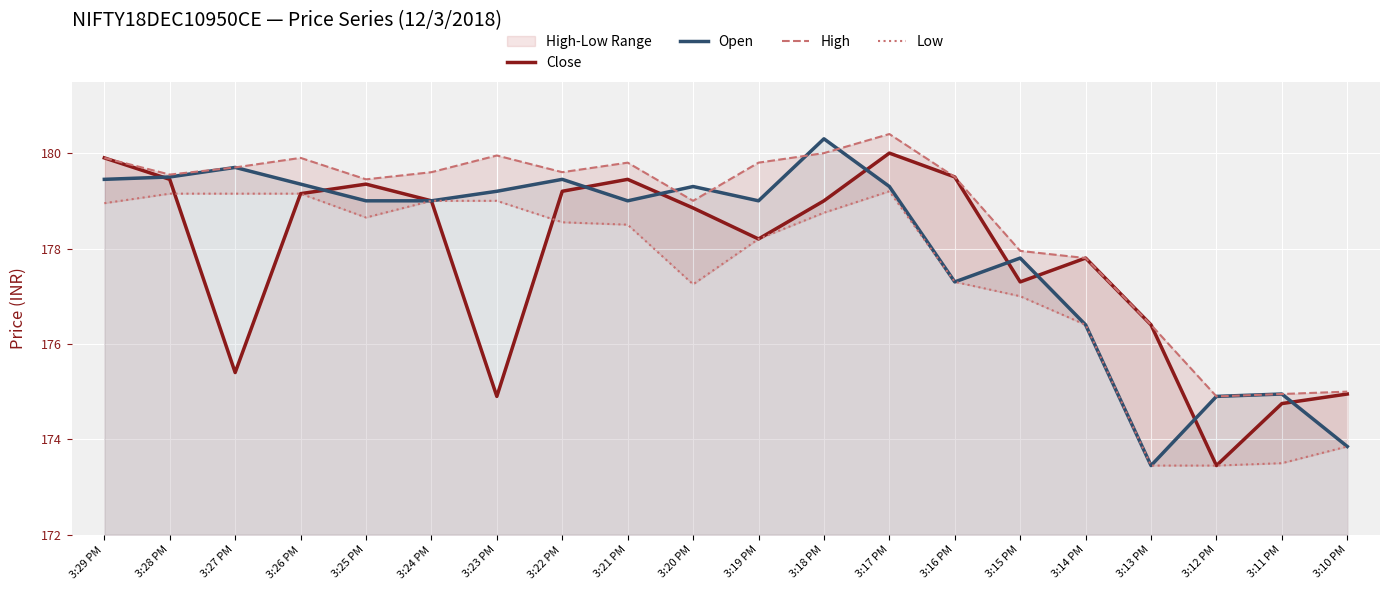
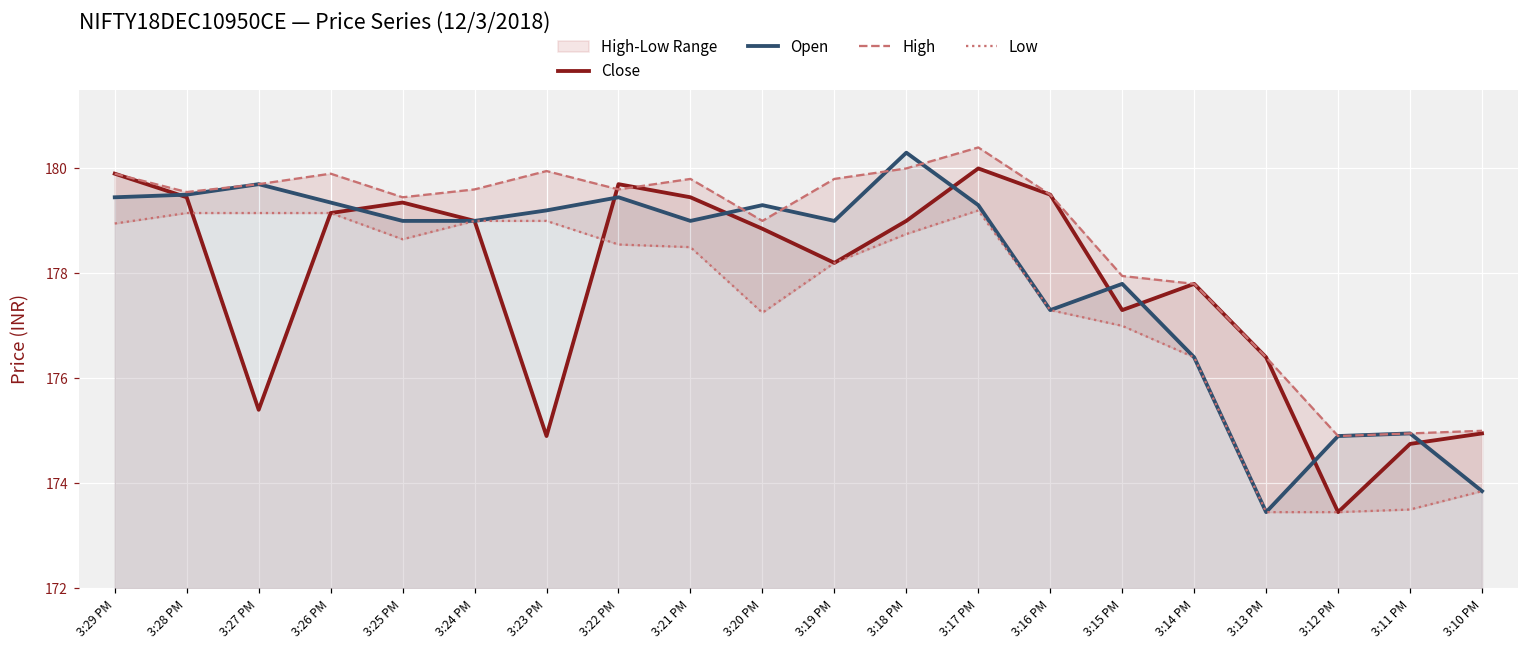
  {
    "Close": {
      "3:27 PM": 175.4,
      "3:25 PM": 179.4,
      "3:23 PM": 174.9,
-     "3:22 PM": 179.2,
+     "3:22 PM": 179.7,
      "3:21 PM": 179.5,
      "3:20 PM": 178.9,
      "3:18 PM": 179.0,
      "3:17 PM": 180.0,
      "3:15 PM": 177.3,
      "3:11 PM": 174.8
    },
    "Open": {
      "3:29 PM": 179.5,
      "3:26 PM": 179.4,
      "3:25 PM": 179.0,
      "3:23 PM": 179.2,
      "3:22 PM": 179.5,
      "3:21 PM": 179.0,
      "3:20 PM": 179.3,
      "3:19 PM": 179.0,
      "3:18 PM": 180.3,
      "3:17 PM": 179.3,
      "3:15 PM": 177.8
    }
  }
